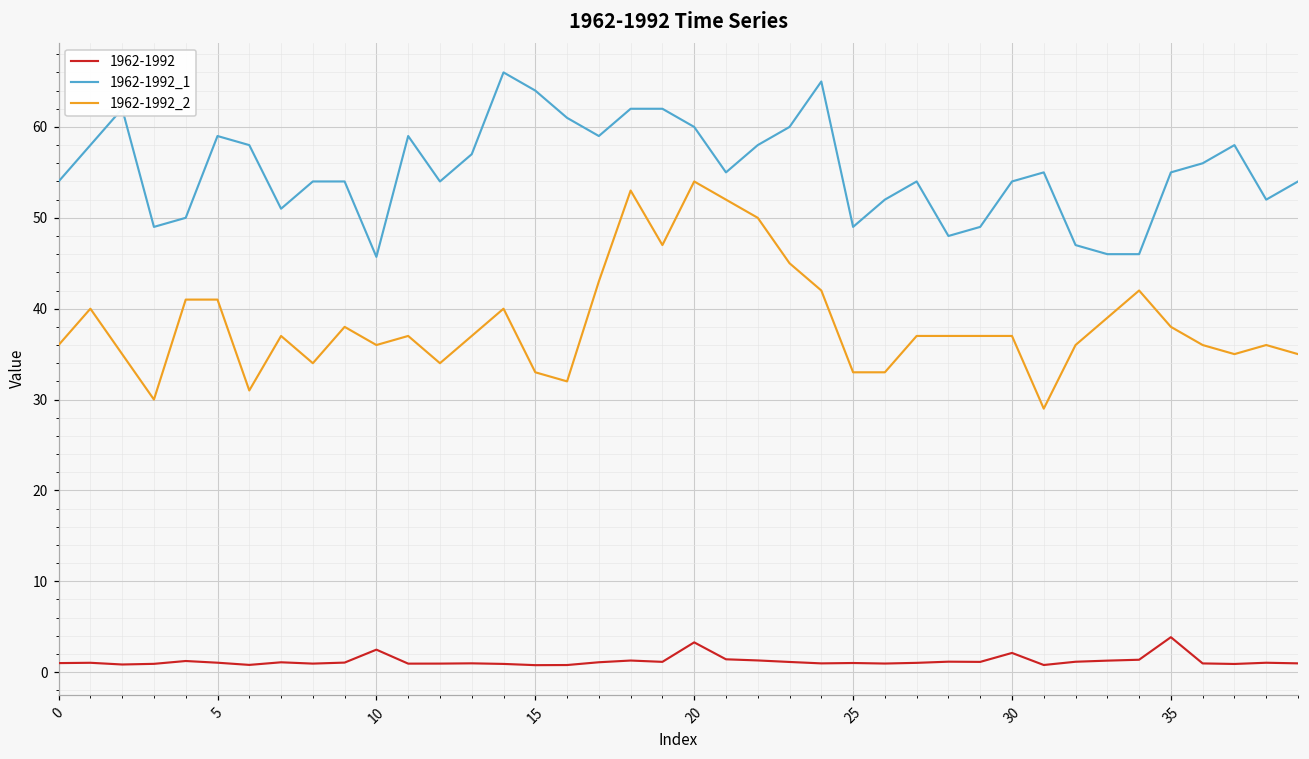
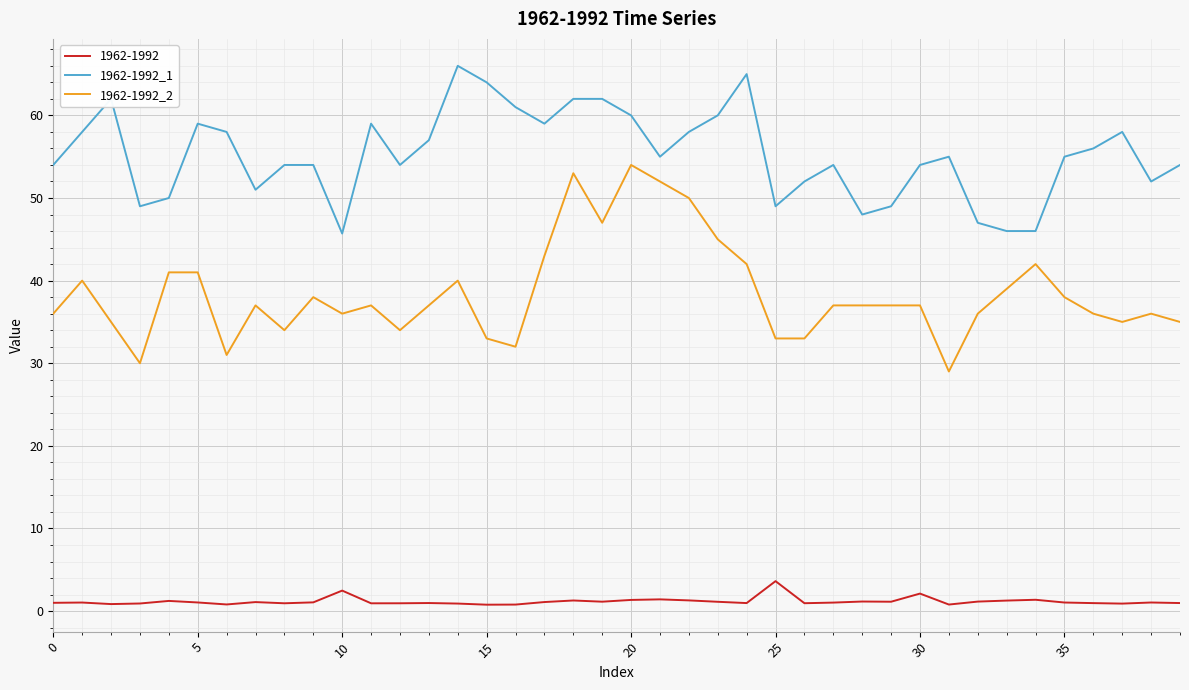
  {
    "1962-1992": {
      "0": 1,
      "5": 1,
      "10": 2,
      "15": 1,
-     "20": 3,
-     "25": 1,
+     "20": 1,
+     "25": 4,
      "30": 2,
-     "35": 4
+     "35": 1
    },
    "1962-1992_1": {
      "0": 54,
      "5": 59,
      "10": 46,
      "15": 64,
      "20": 60,
      "25": 49,
      "30": 54,
      "35": 55
    },
    "1962-1992_2": {
      "0": 36,
      "5": 41,
      "10": 36,
      "15": 33,
      "20": 54,
      "25": 33,
      "30": 37,
      "35": 38
    }
  }
